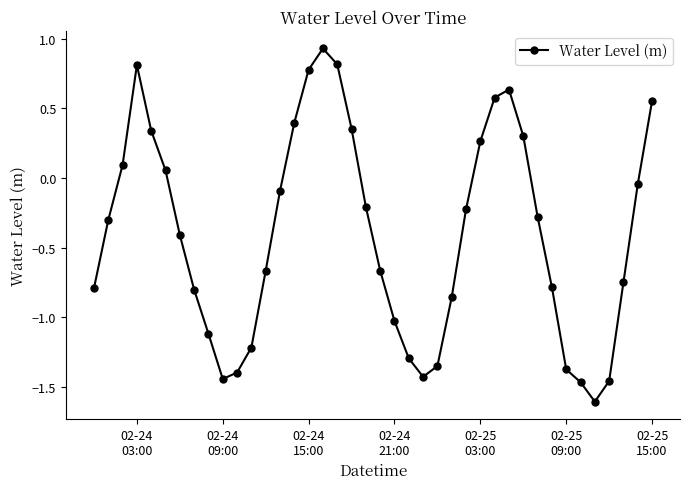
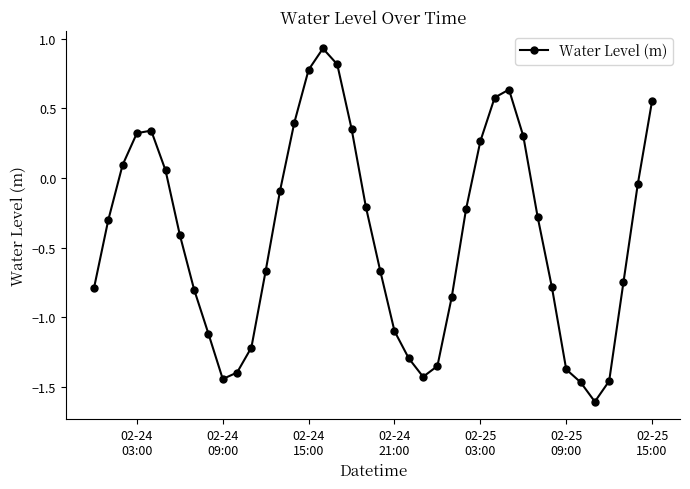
  {
-   "02-24 03:00": 0.81,
+   "02-24 03:00": 0.32,
    "02-24 09:00": -1.44,
    "02-24 15:00": 0.78,
-   "02-24 21:00": -1.03,
+   "02-24 21:00": -1.10,
    "02-25 03:00": 0.26,
    "02-25 09:00": -1.37,
    "02-25 15:00": 0.55
  }
